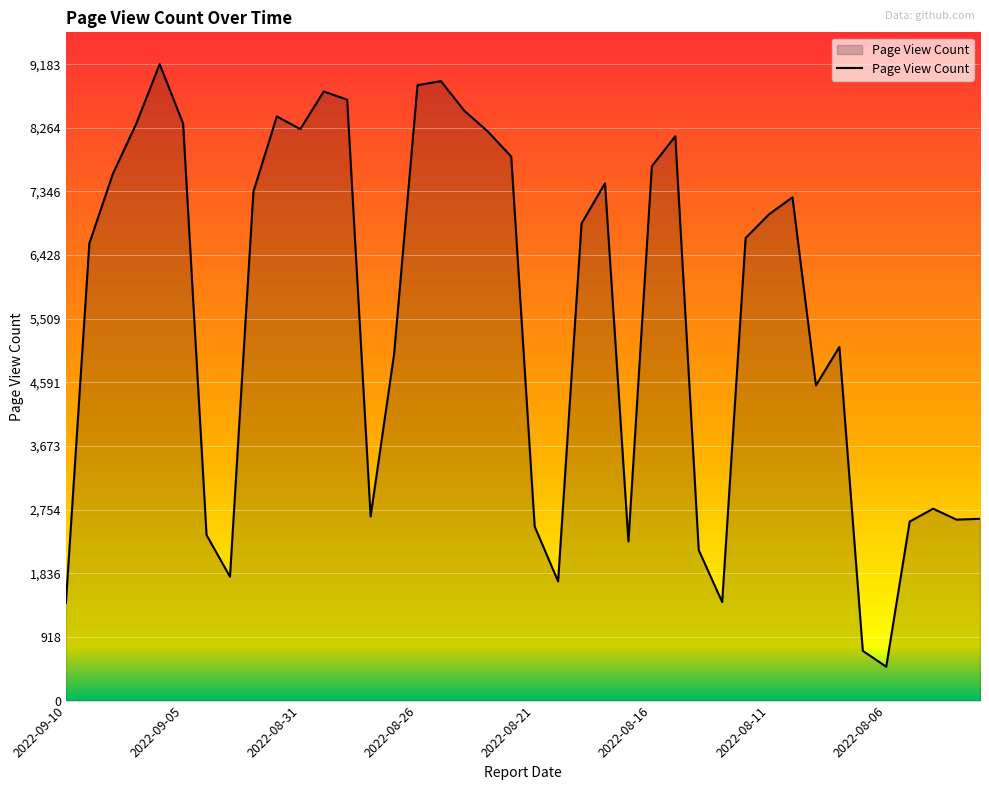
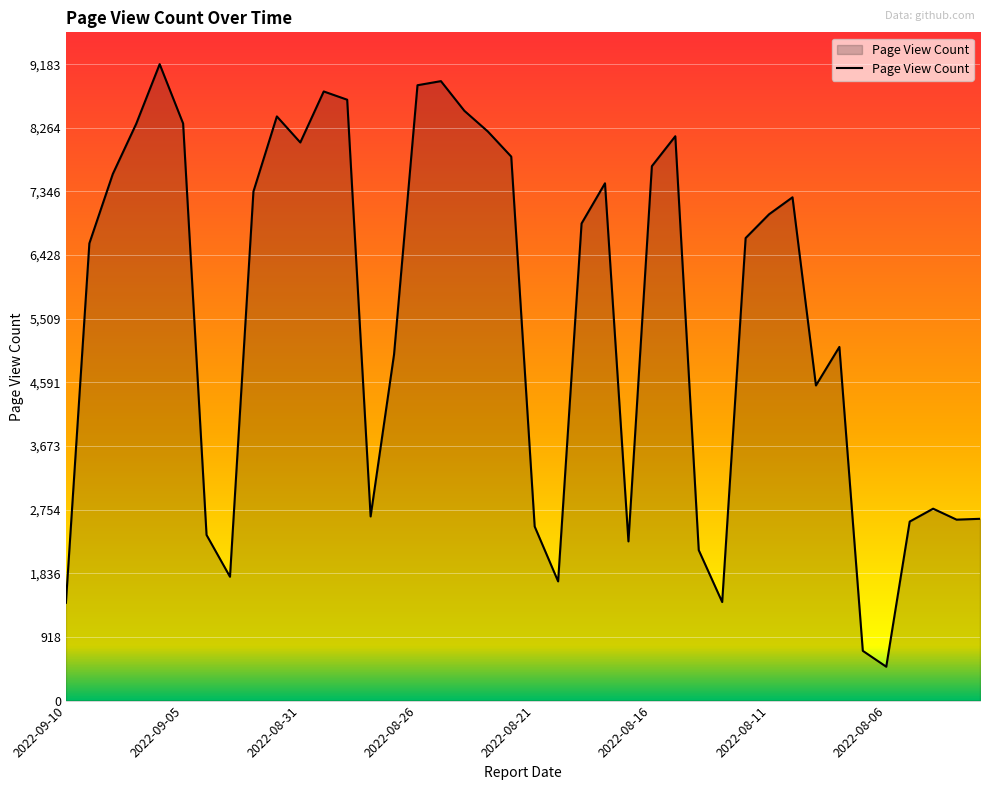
  {
    "2022-09-10": "1,400",
    "2022-09-05": "8,300",
-   "2022-08-31": "8,200",
+   "2022-08-31": "8,100",
    "2022-08-26": "8,900",
    "2022-08-21": "2,500",
    "2022-08-16": "7,700",
    "2022-08-11": "7,000",
    "2022-08-06": "500"
  }
